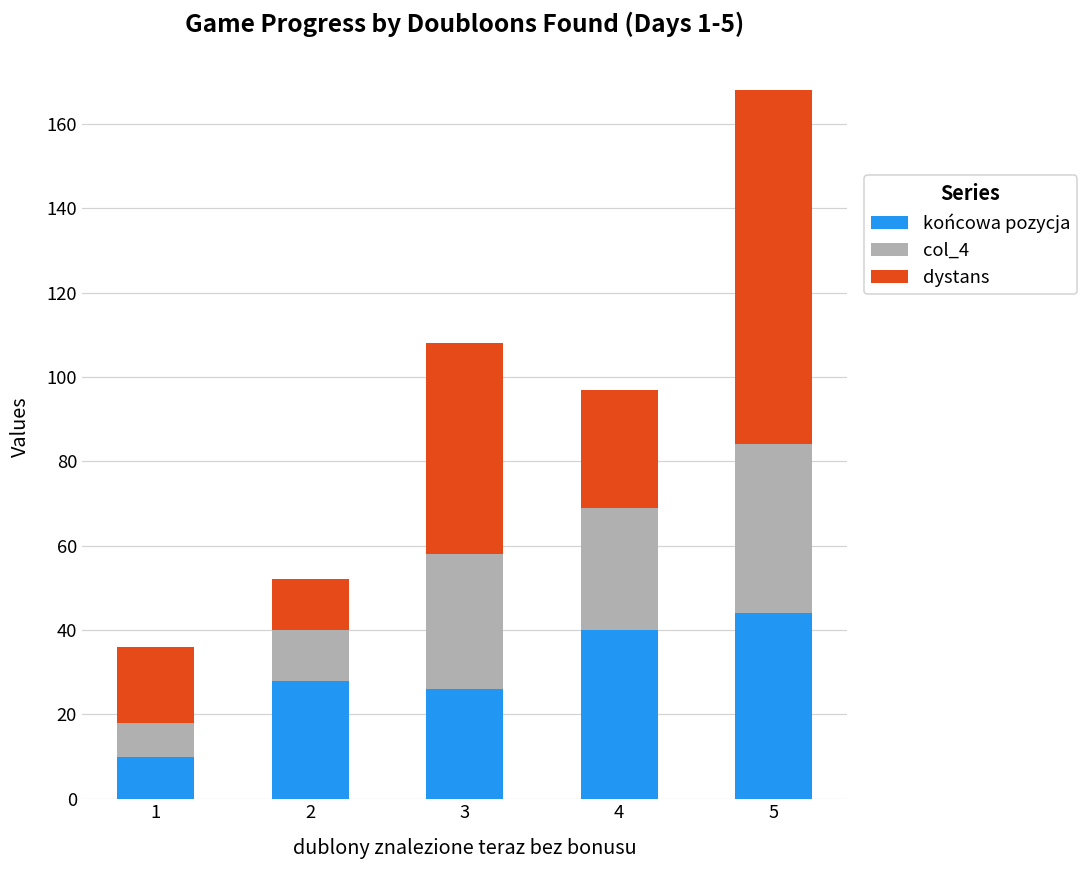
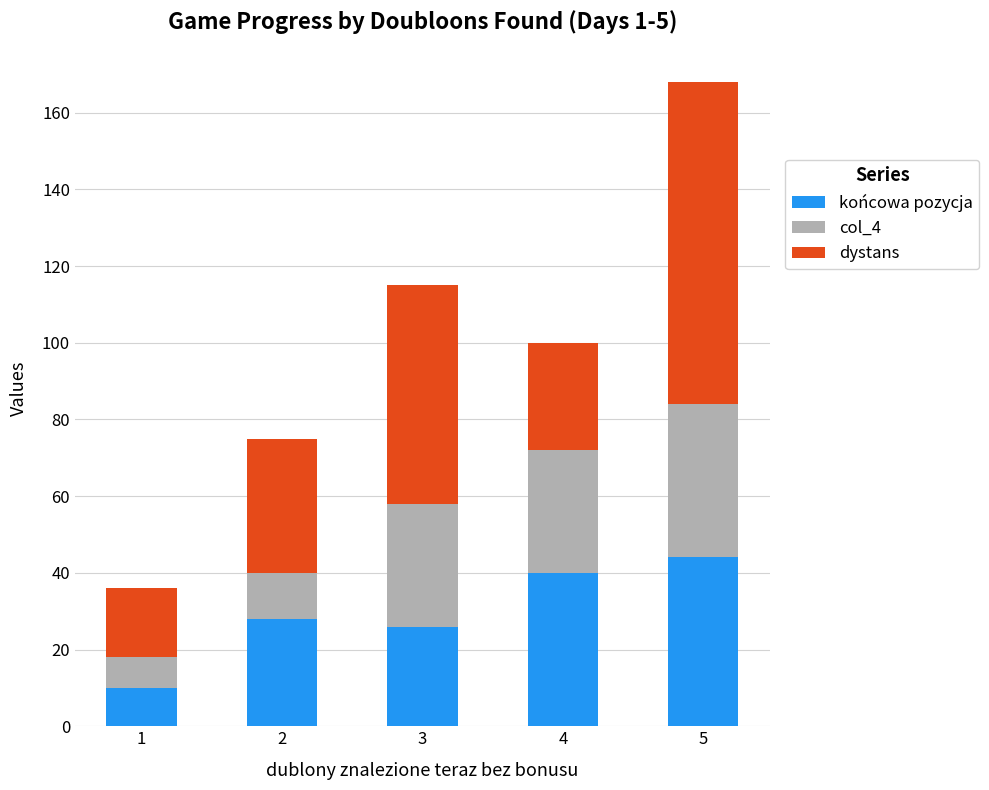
  {
    "końcowa pozycja": {
      "1": 10,
      "2": 28,
      "3": 26,
      "4": 40,
      "5": 44
    },
    "col_4": {
      "1": 8,
      "2": 12,
      "3": 32,
-     "4": 29,
+     "4": 32,
      "5": 40
    },
    "dystans": {
      "1": 18,
-     "2": 12,
-     "3": 50,
+     "2": 35,
+     "3": 57,
      "4": 28,
      "5": 84
    }
  }
